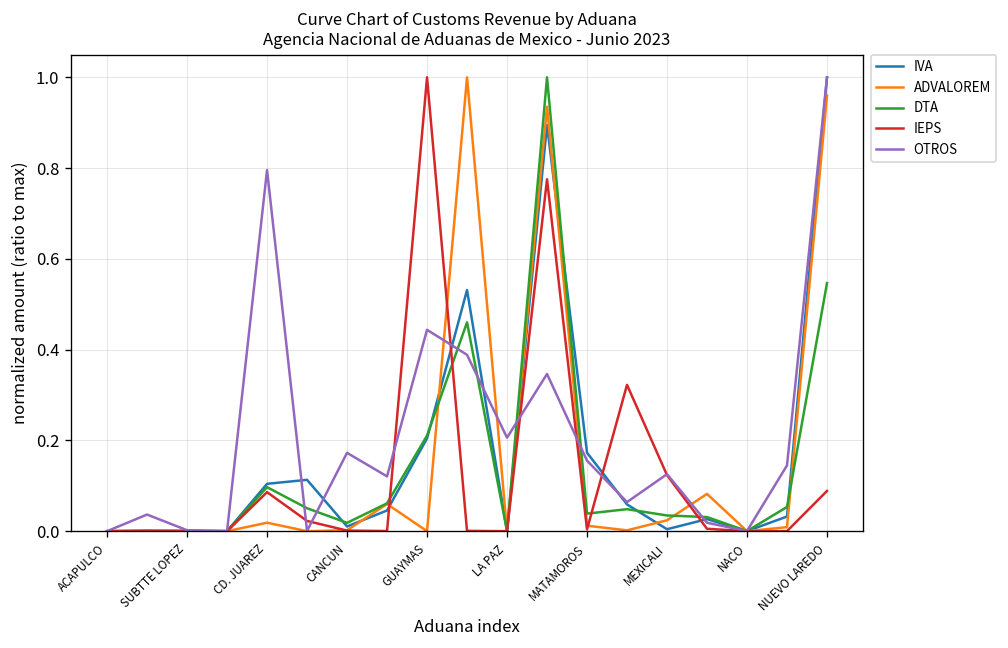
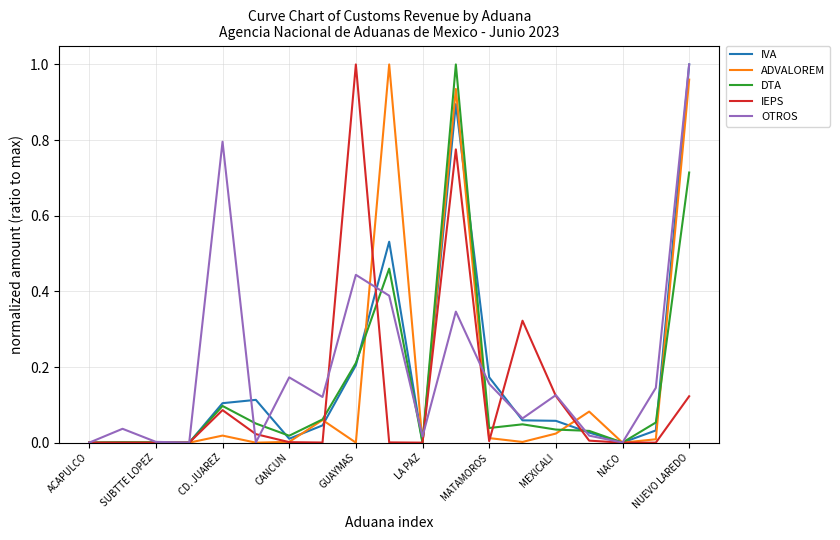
  {
    "IVA": {
      "CD. JUAREZ": 0.10,
      "CANCUN": 0.01,
      "MATAMOROS": 0.17,
-     "MEXICALI": 0.00
+     "MEXICALI": 0.06
    },
    "ADVALOREM": {
      "CD. JUAREZ": 0.02,
      "GUAYMAS": 0.00,
      "MATAMOROS": 0.01,
      "MEXICALI": 0.02,
      "NUEVO LAREDO": 0.96
    },
    "DTA": {
      "CD. JUAREZ": 0.10,
      "CANCUN": 0.02,
      "MATAMOROS": 0.04,
      "MEXICALI": 0.03,
-     "NUEVO LAREDO": 0.55
+     "NUEVO LAREDO": 0.71
    },
    "IEPS": {
      "CD. JUAREZ": 0.09,
      "GUAYMAS": 1.00,
      "MATAMOROS": 0.00,
-     "NUEVO LAREDO": 0.09
+     "NUEVO LAREDO": 0.12
    },
    "OTROS": {
      "CD. JUAREZ": 0.80,
      "CANCUN": 0.17,
      "GUAYMAS": 0.44,
-     "LA PAZ": 0.21,
+     "LA PAZ": 0.02,
      "MATAMOROS": 0.16
    }
  }
